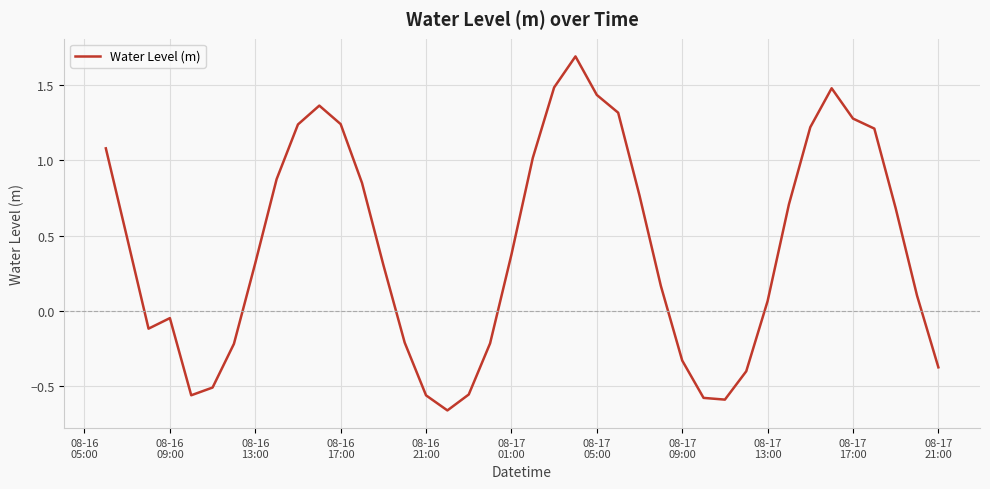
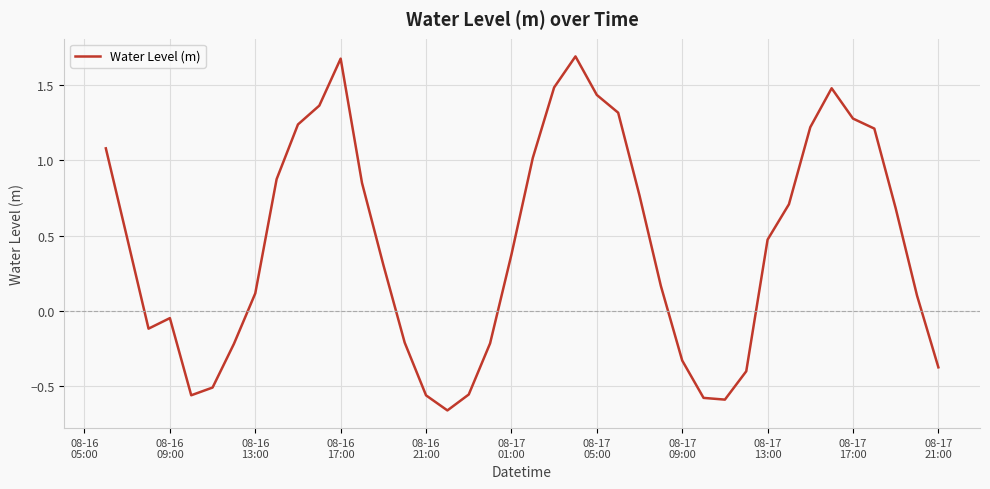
  {
    "08-16 09:00": -0.05,
-   "08-16 13:00": 0.32,
-   "08-16 17:00": 1.24,
+   "08-16 13:00": 0.12,
+   "08-16 17:00": 1.68,
    "08-16 21:00": -0.56,
    "08-17 01:00": 0.37,
    "08-17 05:00": 1.44,
    "08-17 09:00": -0.33,
-   "08-17 13:00": 0.06,
+   "08-17 13:00": 0.47,
    "08-17 17:00": 1.28,
    "08-17 21:00": -0.38
  }
